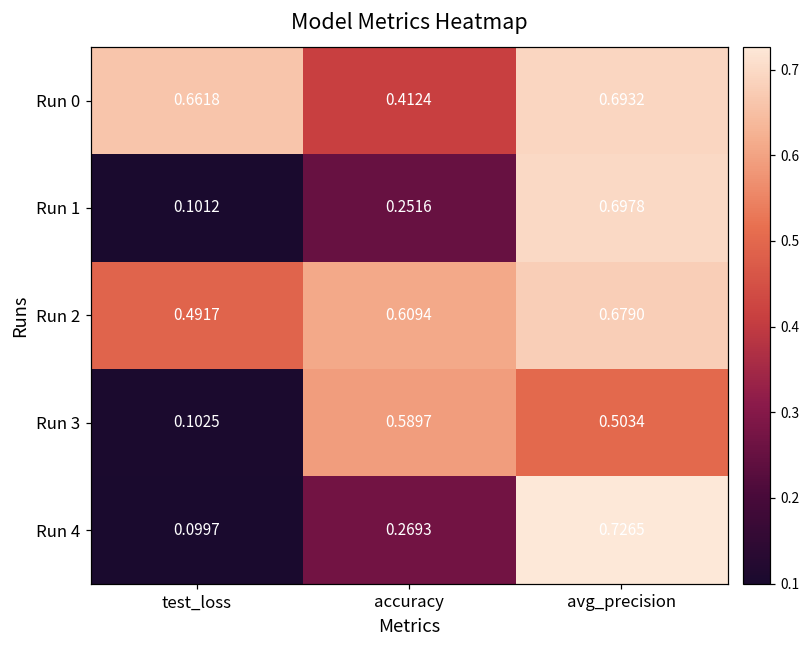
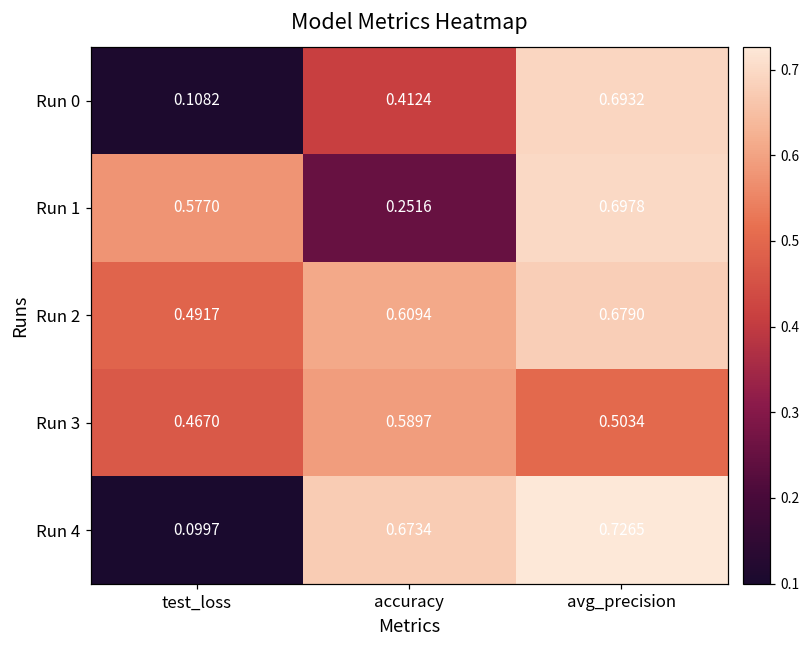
  {
    "Run 0": {
-     "test_loss": 0.6618,
+     "test_loss": 0.1082,
      "accuracy": 0.4124,
      "avg_precision": 0.6932
    },
    "Run 1": {
-     "test_loss": 0.1012,
+     "test_loss": 0.5770,
      "accuracy": 0.2516,
      "avg_precision": 0.6978
    },
    "Run 2": {
      "test_loss": 0.4917,
      "accuracy": 0.6094,
      "avg_precision": 0.6790
    },
    "Run 3": {
-     "test_loss": 0.1025,
+     "test_loss": 0.4670,
      "accuracy": 0.5897,
      "avg_precision": 0.5034
    },
    "Run 4": {
      "test_loss": 0.0997,
-     "accuracy": 0.2693
+     "accuracy": 0.6734
    }
  }
